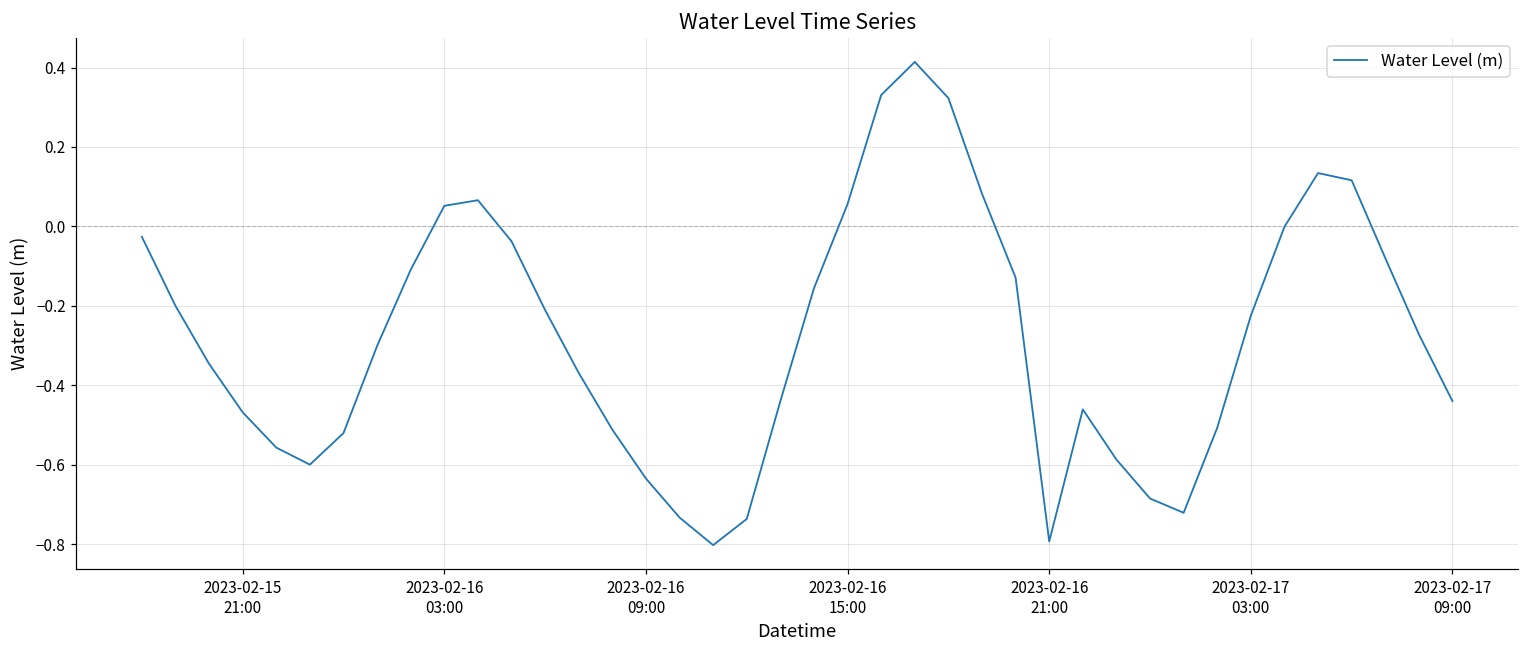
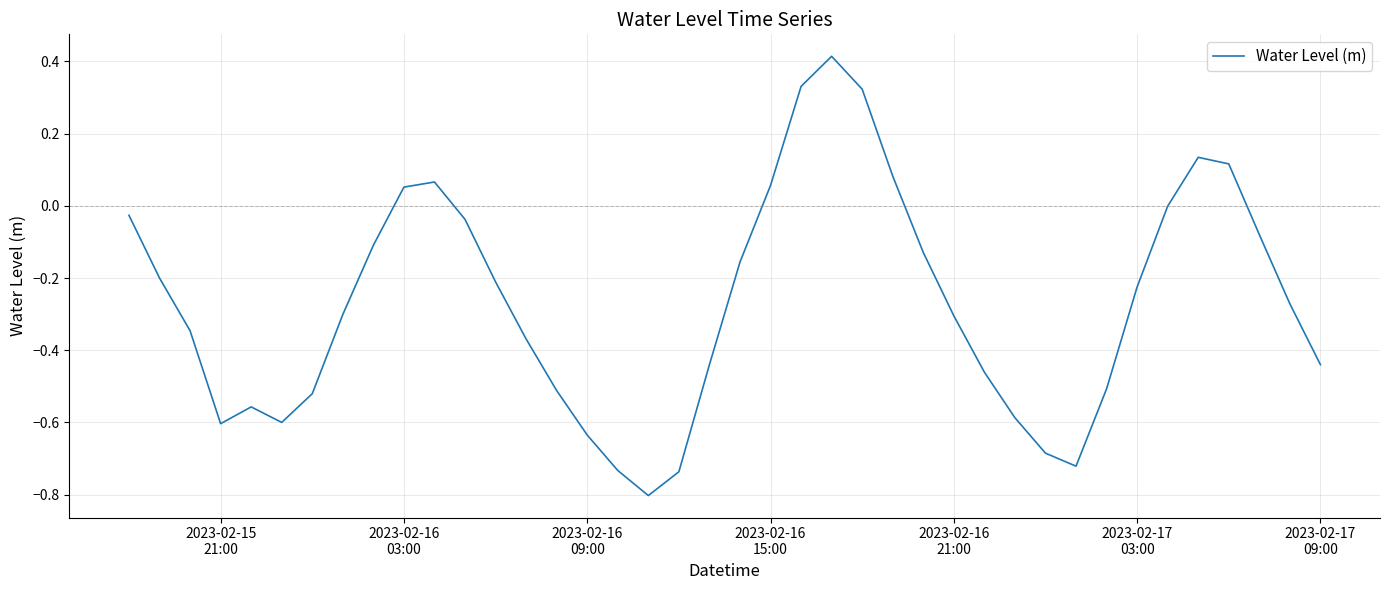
  {
-   "2023-02-15 21:00": -0.47,
+   "2023-02-15 21:00": -0.60,
    "2023-02-16 03:00": 0.05,
    "2023-02-16 09:00": -0.63,
    "2023-02-16 15:00": 0.06,
-   "2023-02-16 21:00": -0.79,
+   "2023-02-16 21:00": -0.30,
    "2023-02-17 03:00": -0.22,
    "2023-02-17 09:00": -0.44
  }
